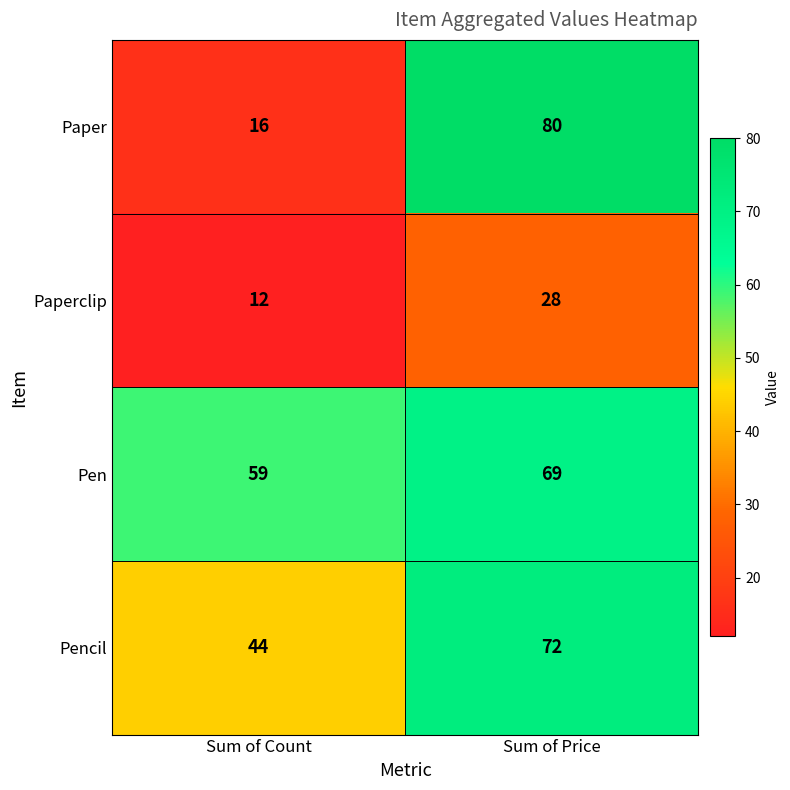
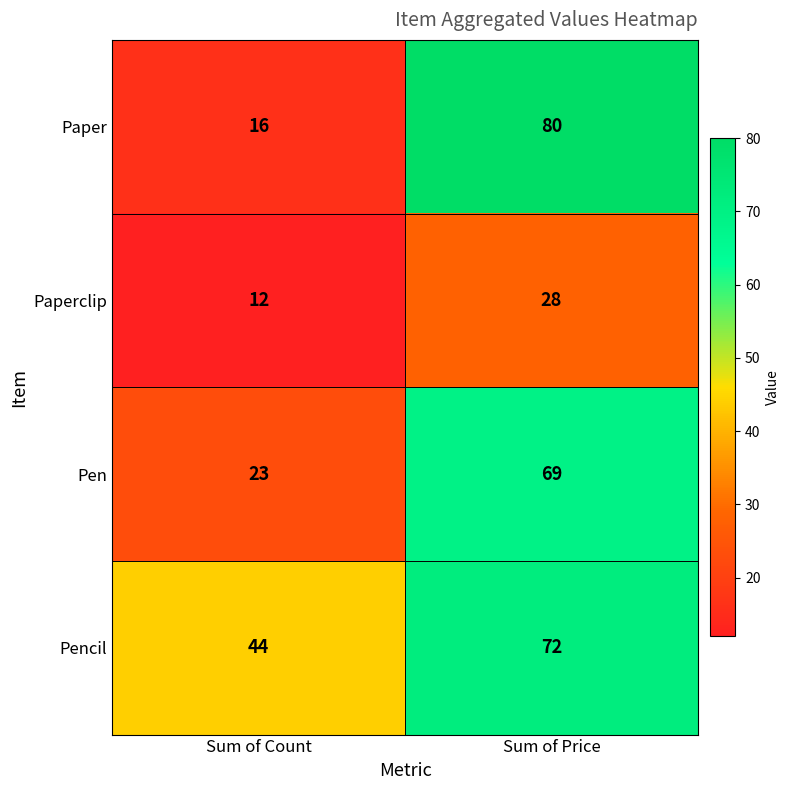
  {
    "Paper": {
      "Sum of Count": 16,
      "Sum of Price": 80
    },
    "Paperclip": {
      "Sum of Count": 12,
      "Sum of Price": 28
    },
    "Pen": {
-     "Sum of Count": 59,
+     "Sum of Count": 23,
      "Sum of Price": 69
    },
    "Pencil": {
      "Sum of Count": 44,
      "Sum of Price": 72
    }
  }
